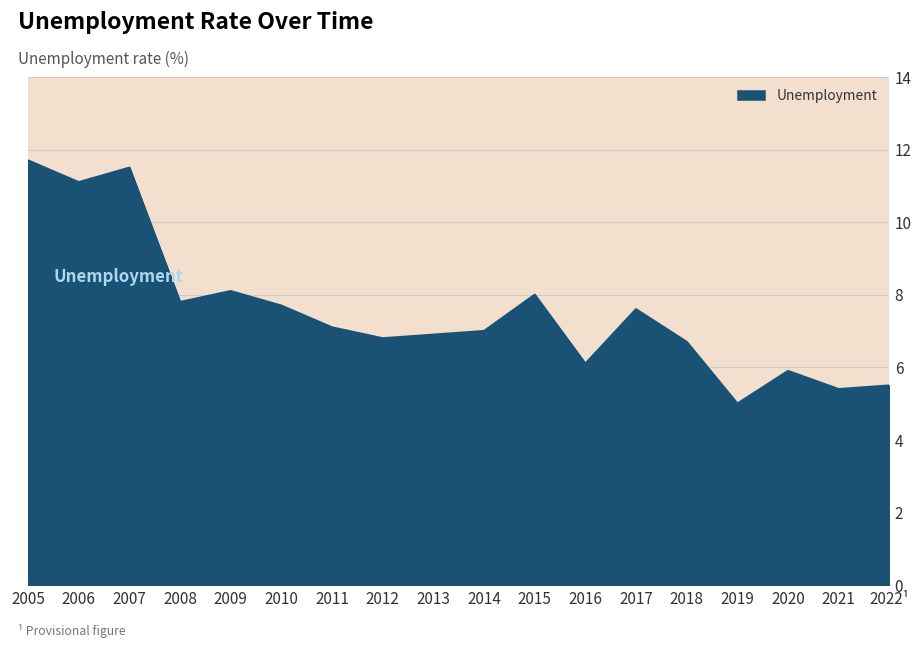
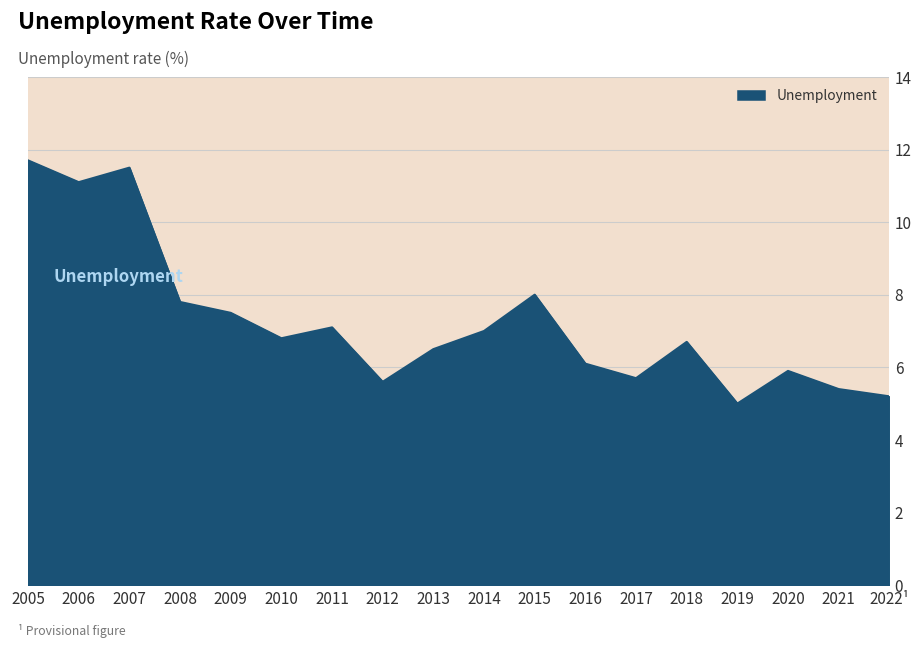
  {
    "2005": 11.7,
    "2006": 11.1,
    "2007": 11.5,
    "2008": 7.8,
-   "2009": 8.1,
-   "2010": 7.7,
+   "2009": 7.5,
+   "2010": 6.8,
    "2011": 7.1,
-   "2012": 6.8,
-   "2013": 6.9,
+   "2012": 5.6,
+   "2013": 6.5,
    "2014": 7.0,
    "2015": 8.0,
    "2016": 6.1,
-   "2017": 7.6,
+   "2017": 5.7,
    "2018": 6.7,
    "2019": 5.0,
    "2020": 5.9,
    "2021": 5.4,
-   "2022¹": 5.5
+   "2022¹": 5.2
  }
